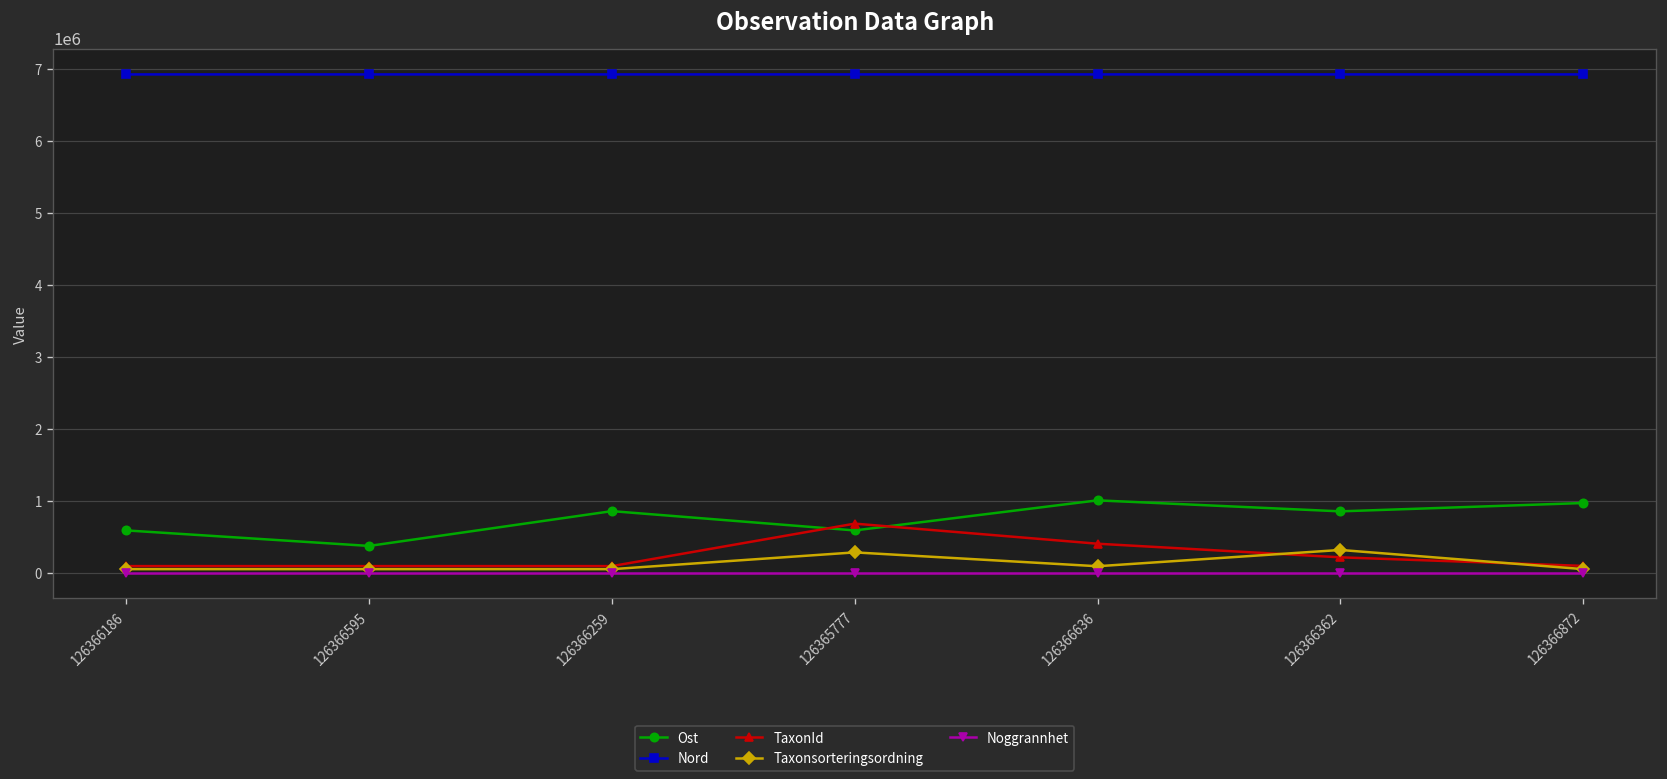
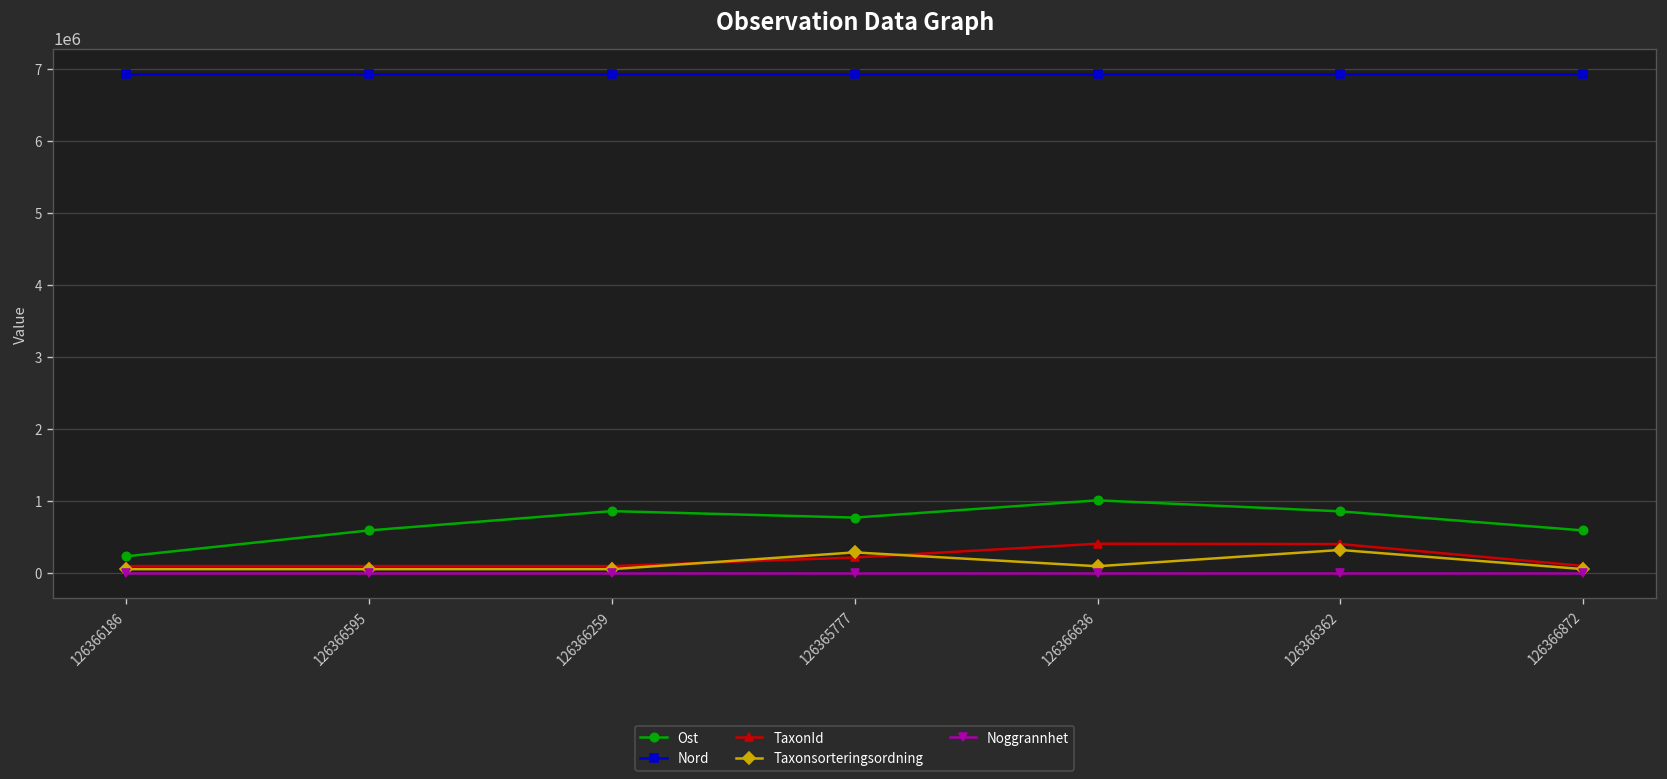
  {
    "Ost": {
-     "126366186": 600000,
-     "126366595": 400000,
+     "126366186": 200000,
+     "126366595": 600000,
      "126366259": 900000,
-     "126365777": 600000,
+     "126365777": 800000,
      "126366636": 1000000,
      "126366362": 900000,
-     "126366872": 1000000
+     "126366872": 600000
    },
    "Nord": {
      "126366186": 6900000,
      "126366595": 6900000,
      "126366259": 6900000,
      "126365777": 6900000,
      "126366636": 6900000,
      "126366362": 6900000,
      "126366872": 6900000
    },
    "TaxonId": {
      "126366186": 100000,
      "126366595": 100000,
      "126366259": 100000,
-     "126365777": 700000,
+     "126365777": 200000,
      "126366636": 400000,
-     "126366362": 200000,
+     "126366362": 400000,
      "126366872": 100000
    },
    "Taxonsorteringsordning": {
      "126366186": 100000,
      "126366595": 100000,
      "126366259": 100000,
      "126365777": 300000,
      "126366636": 100000,
      "126366362": 300000,
      "126366872": 100000
    },
    "Noggrannhet": {
      "126366186": 0,
      "126366595": 0,
      "126366259": 0,
      "126365777": 0,
      "126366636": 0,
      "126366362": 0,
      "126366872": 0
    }
  }
